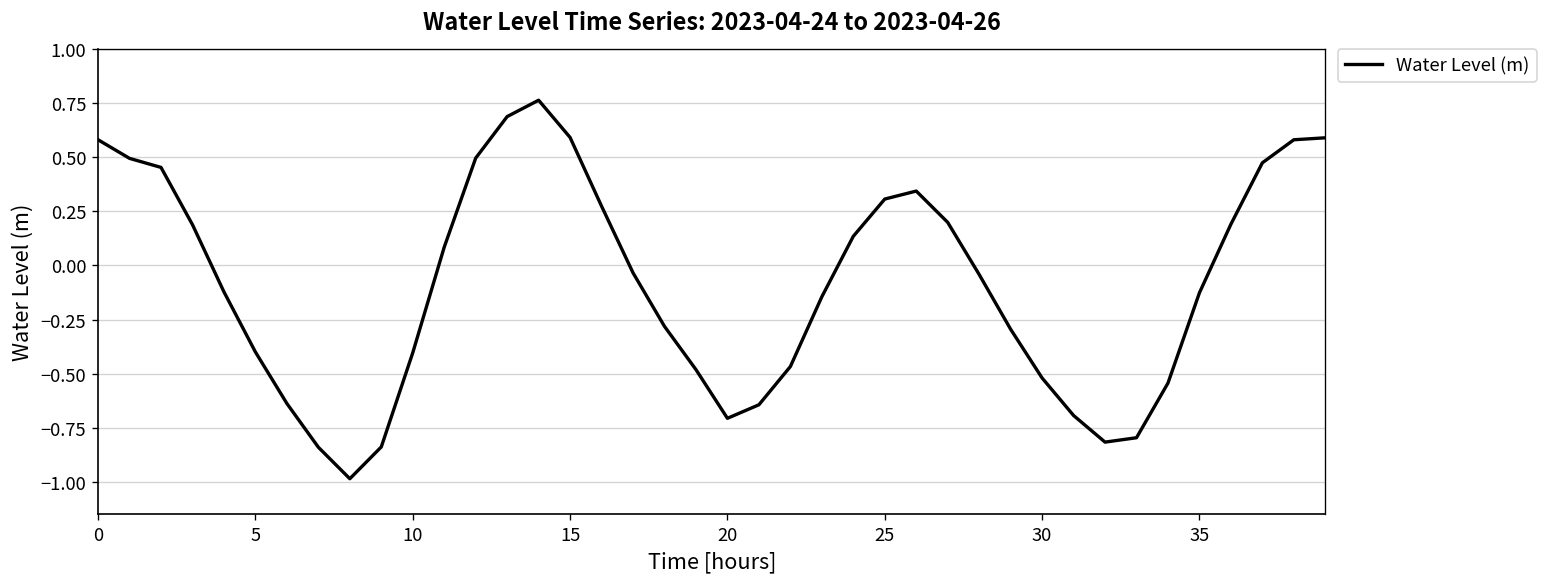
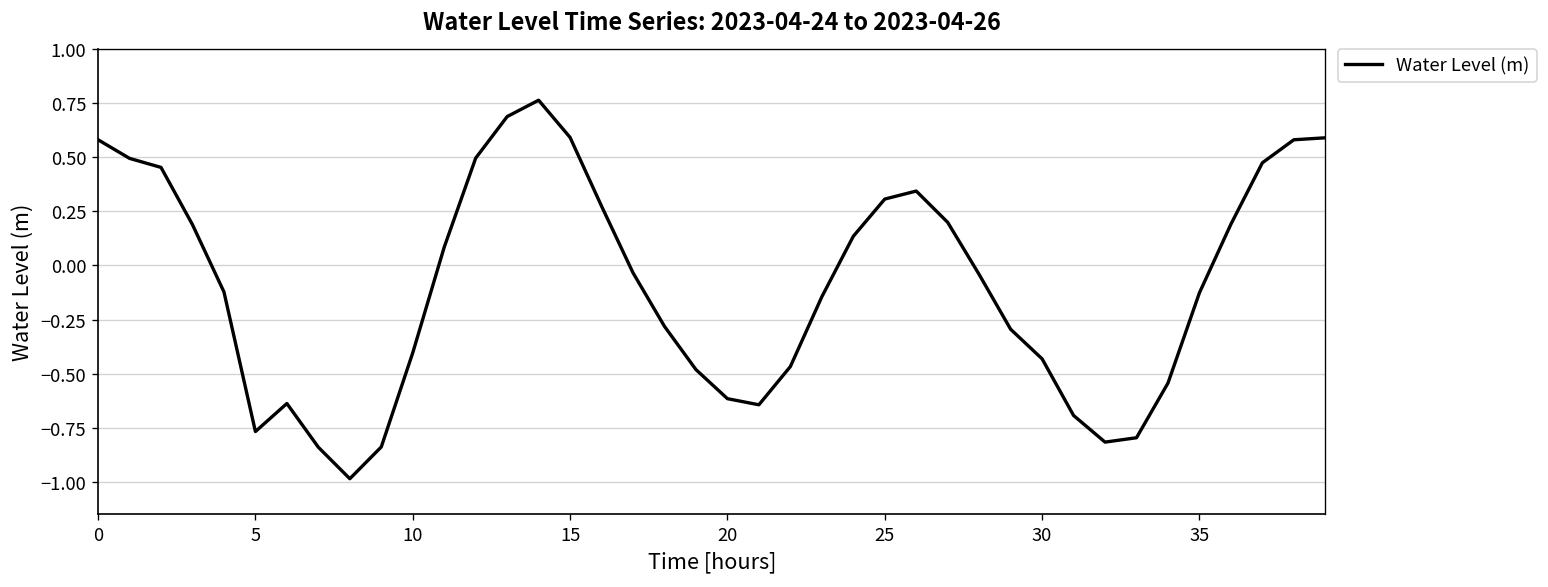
  {
    "0": 0.58,
-   "5": -0.40,
+   "5": -0.77,
    "10": -0.40,
    "15": 0.59,
-   "20": -0.71,
+   "20": -0.62,
    "25": 0.31,
-   "30": -0.52,
+   "30": -0.43,
    "35": -0.13
  }
